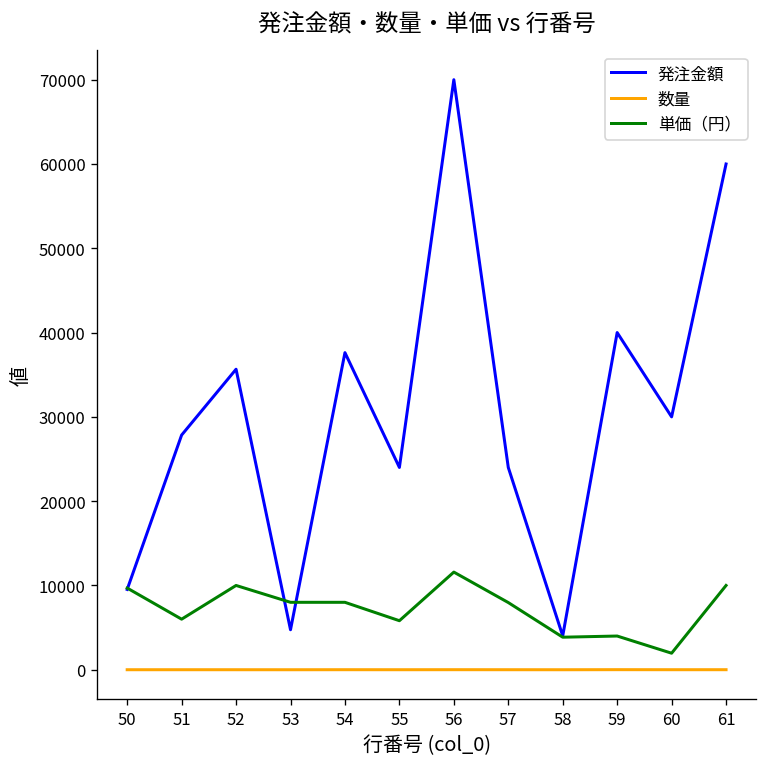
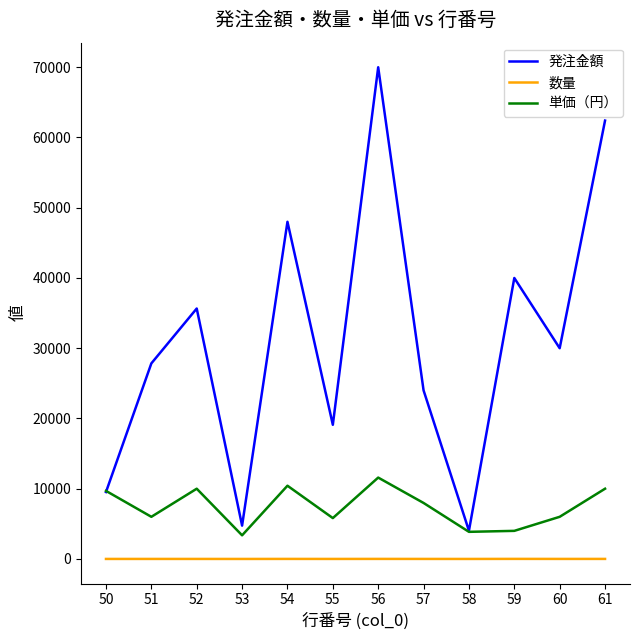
  {
    "発注金額": {
      "51": 28000,
      "52": 36000,
      "53": 5000,
-     "54": 38000,
-     "55": 24000,
+     "54": 48000,
+     "55": 19000,
      "56": 70000,
      "57": 24000,
      "59": 40000,
      "60": 30000,
-     "61": 60000
+     "61": 62000
    },
    "数量": {
      "50": 0,
      "51": 0,
      "52": 0,
      "53": 0,
      "54": 0,
      "55": 0,
      "56": 0,
      "57": 0,
      "58": 0,
      "59": 0,
      "60": 0,
      "61": 0
    },
    "単価（円）": {
      "51": 6000,
      "52": 10000,
-     "53": 8000,
-     "54": 8000,
+     "53": 3000,
+     "54": 10000,
      "55": 6000,
      "56": 12000,
      "57": 8000,
      "59": 4000,
-     "60": 2000,
+     "60": 6000,
      "61": 10000
    }
  }
